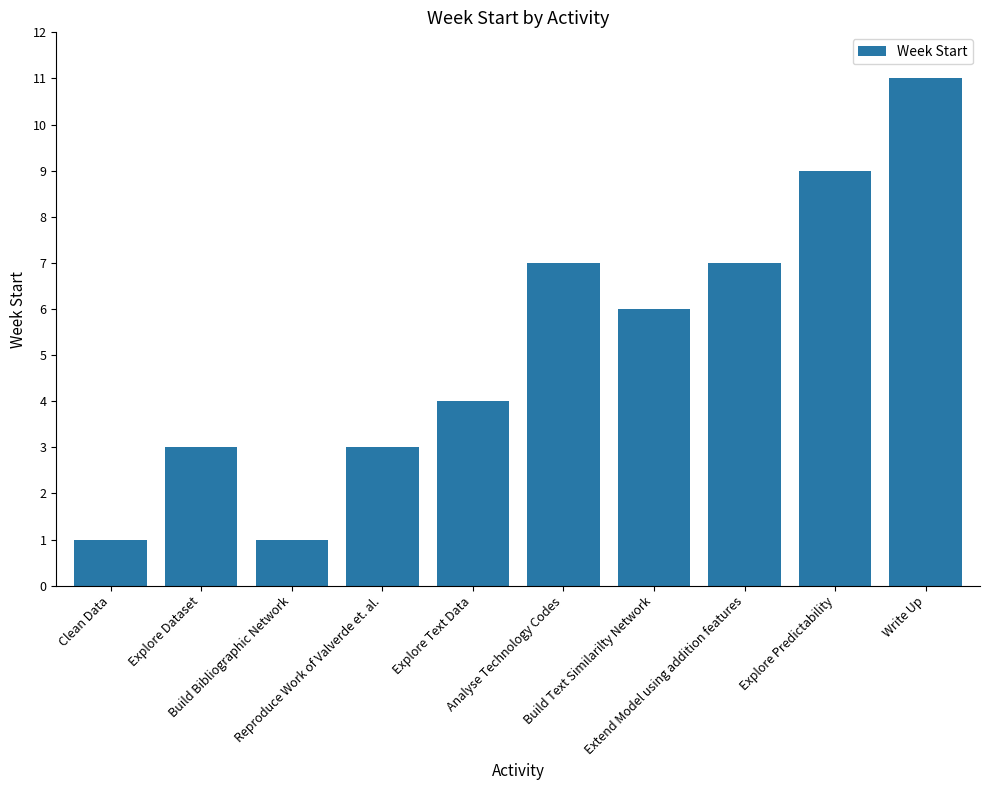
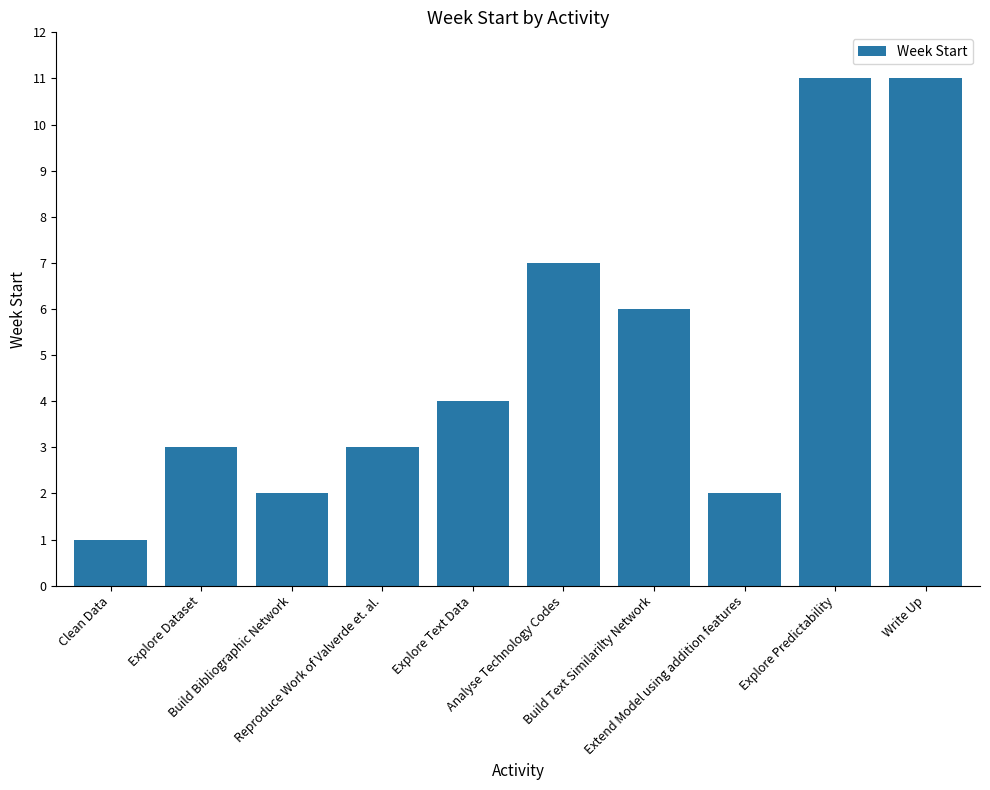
  {
    "Clean Data": 1,
    "Explore Dataset": 3,
-   "Build Bibliographic Network": 1,
+   "Build Bibliographic Network": 2,
    "Reproduce Work of Valverde et. al.": 3,
    "Explore Text Data": 4,
    "Analyse Technology Codes": 7,
    "Build Text Similarilty Network": 6,
-   "Extend Model using addition features": 7,
-   "Explore Predictability": 9,
+   "Extend Model using addition features": 2,
+   "Explore Predictability": 11,
    "Write Up": 11
  }
